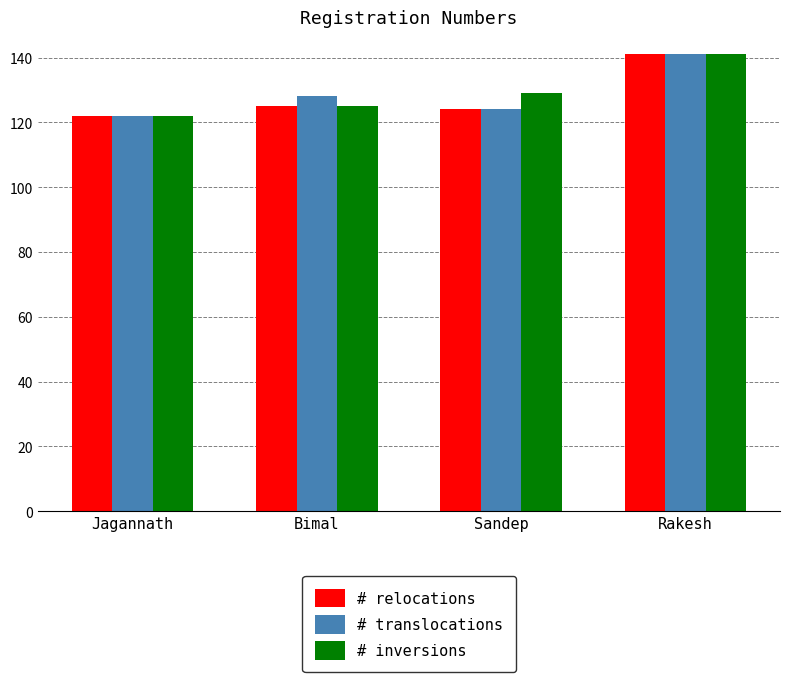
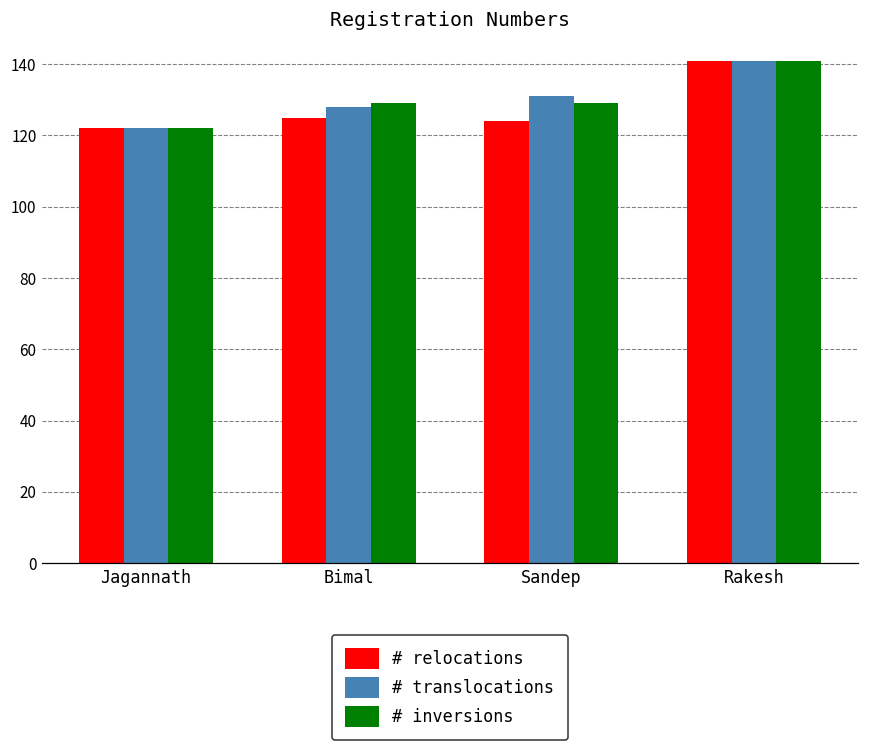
  {
    "# relocations": {
      "Jagannath": 122,
      "Bimal": 125,
      "Sandep": 124,
      "Rakesh": 141
    },
    "# translocations": {
      "Jagannath": 122,
      "Bimal": 128,
-     "Sandep": 124,
+     "Sandep": 131,
      "Rakesh": 141
    },
    "# inversions": {
      "Jagannath": 122,
-     "Bimal": 125,
+     "Bimal": 129,
      "Sandep": 129,
      "Rakesh": 141
    }
  }
